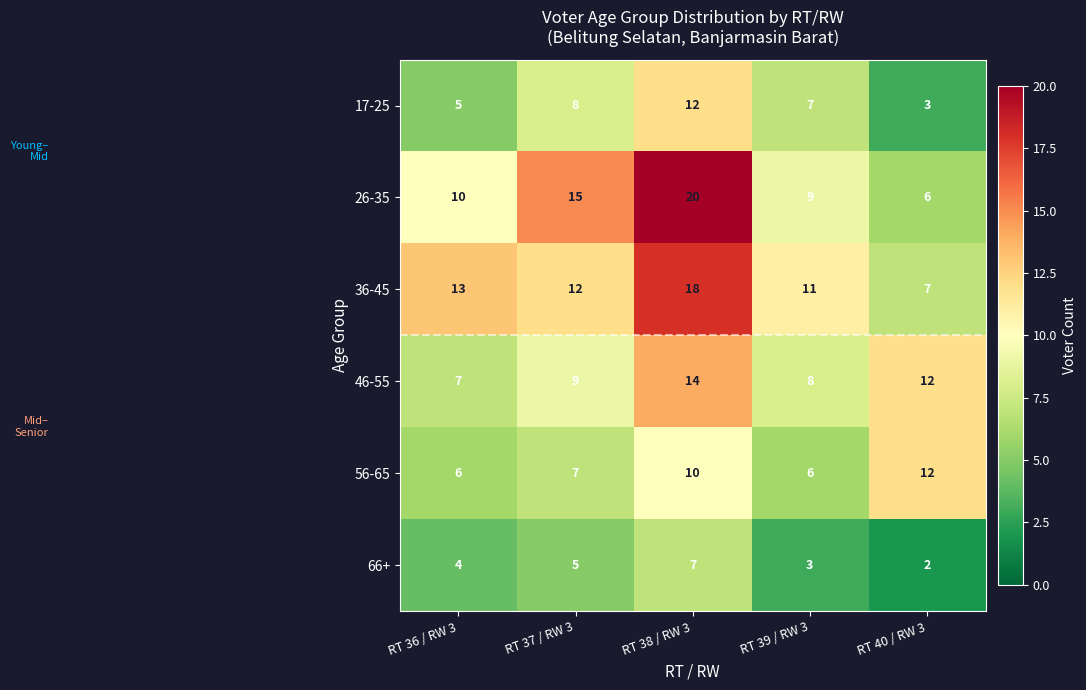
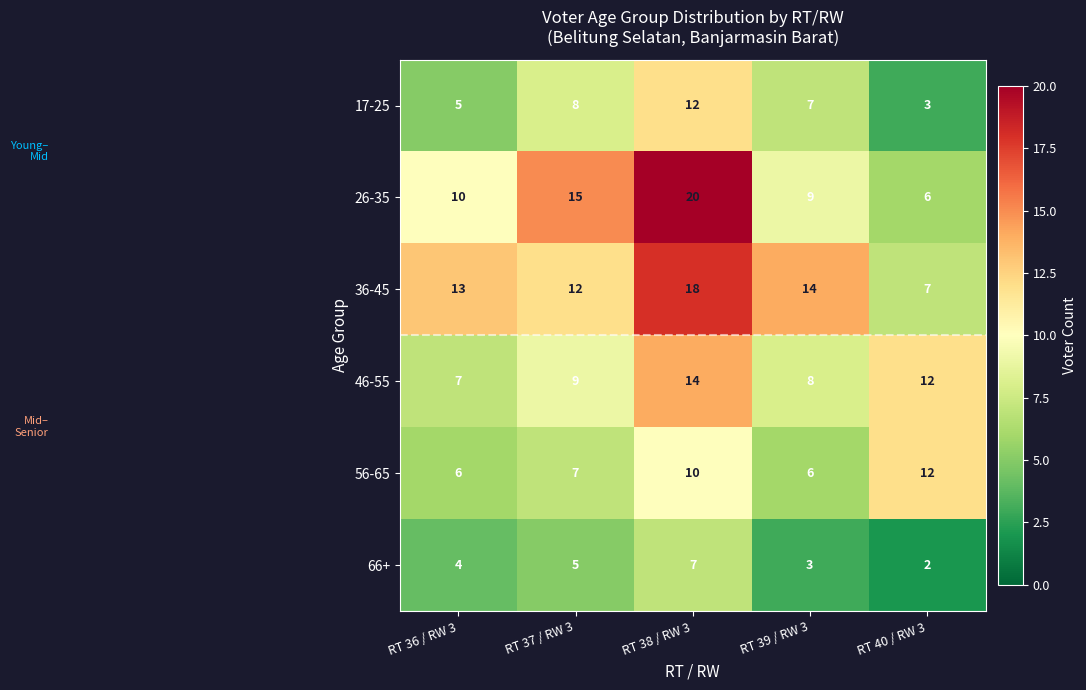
  {
    "17-25": {
      "RT 36 / RW 3": 5,
      "RT 37 / RW 3": 8,
      "RT 38 / RW 3": 12,
      "RT 39 / RW 3": 7,
      "RT 40 / RW 3": 3
    },
    "26-35": {
      "RT 36 / RW 3": 10,
      "RT 37 / RW 3": 15,
      "RT 38 / RW 3": 20,
      "RT 39 / RW 3": 9,
      "RT 40 / RW 3": 6
    },
    "36-45": {
      "RT 36 / RW 3": 13,
      "RT 37 / RW 3": 12,
      "RT 38 / RW 3": 18,
-     "RT 39 / RW 3": 11,
+     "RT 39 / RW 3": 14,
      "RT 40 / RW 3": 7
    },
    "46-55": {
      "RT 36 / RW 3": 7,
      "RT 37 / RW 3": 9,
      "RT 38 / RW 3": 14,
      "RT 39 / RW 3": 8,
      "RT 40 / RW 3": 12
    },
    "56-65": {
      "RT 36 / RW 3": 6,
      "RT 37 / RW 3": 7,
      "RT 38 / RW 3": 10,
      "RT 39 / RW 3": 6,
      "RT 40 / RW 3": 12
    },
    "66+": {
      "RT 36 / RW 3": 4,
      "RT 37 / RW 3": 5,
      "RT 38 / RW 3": 7,
      "RT 39 / RW 3": 3,
      "RT 40 / RW 3": 2
    }
  }
